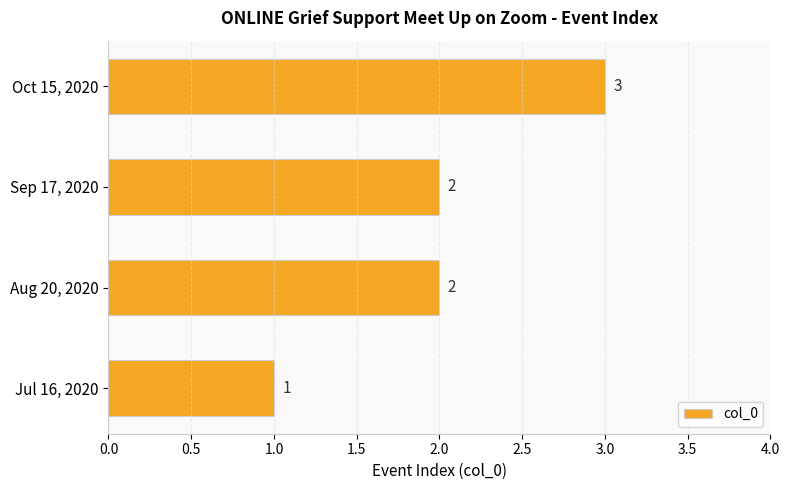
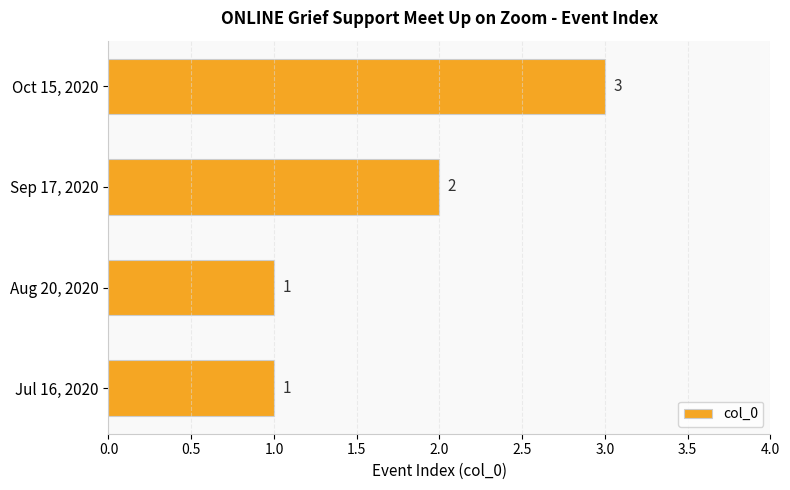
  {
    "Oct 15, 2020": 3,
    "Sep 17, 2020": 2,
-   "Aug 20, 2020": 2,
+   "Aug 20, 2020": 1,
    "Jul 16, 2020": 1
  }
